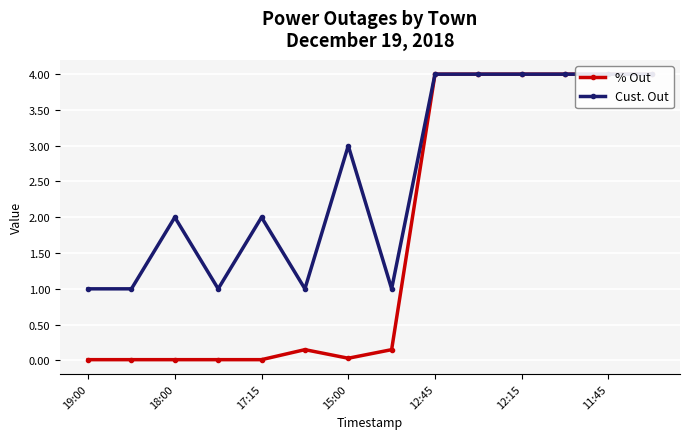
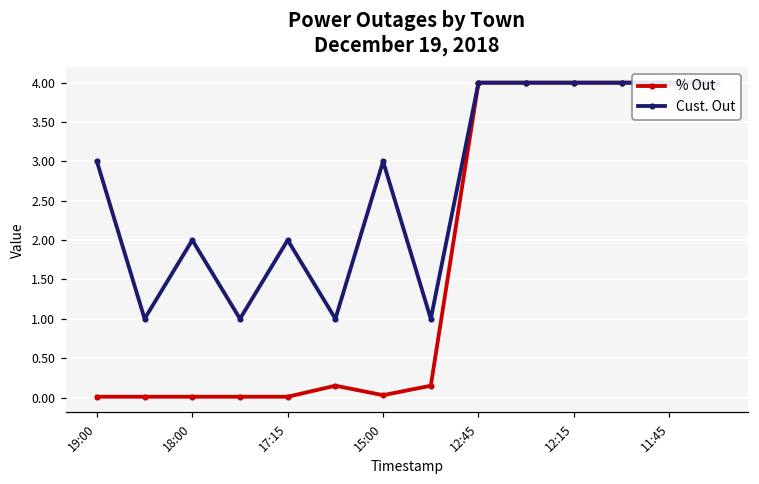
  {
    "% Out": {
      "19:00": 0,
      "18:00": 0,
      "17:15": 0,
      "15:00": 0
    },
    "Cust. Out": {
-     "19:00": 1,
+     "19:00": 3,
      "18:00": 2,
      "17:15": 2,
      "15:00": 3
    }
  }
